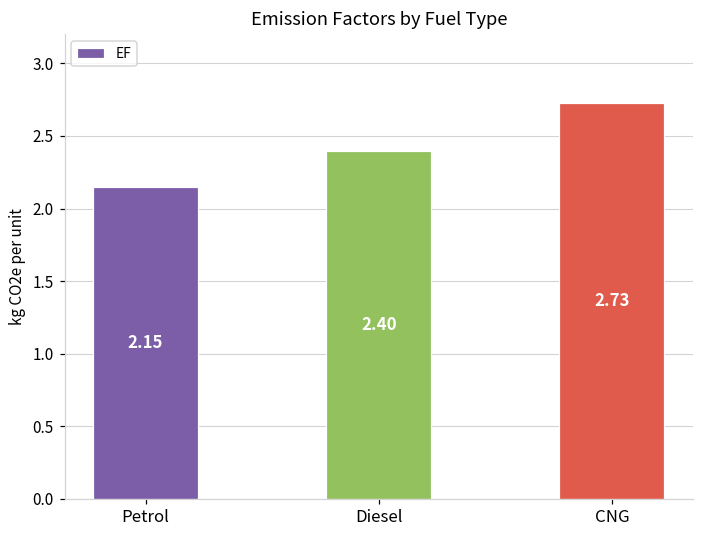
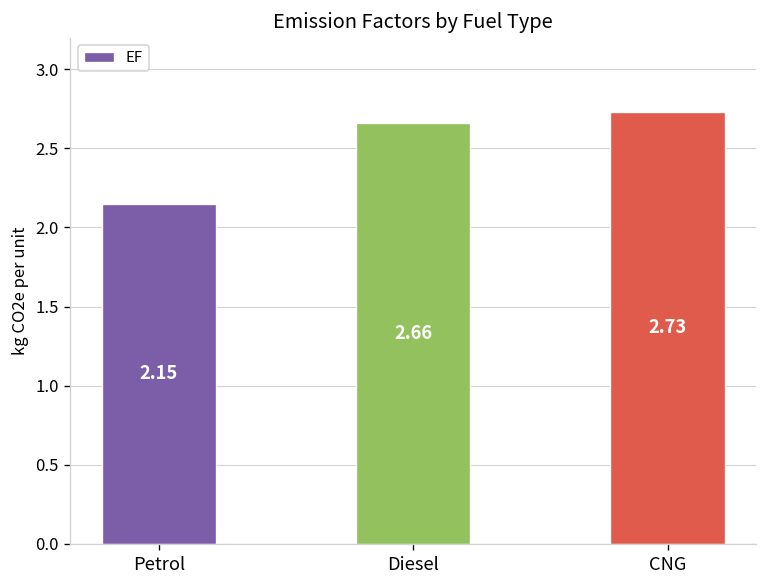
  {
    "Petrol": 2.15,
-   "Diesel": 2.40,
+   "Diesel": 2.66,
    "CNG": 2.73
  }
